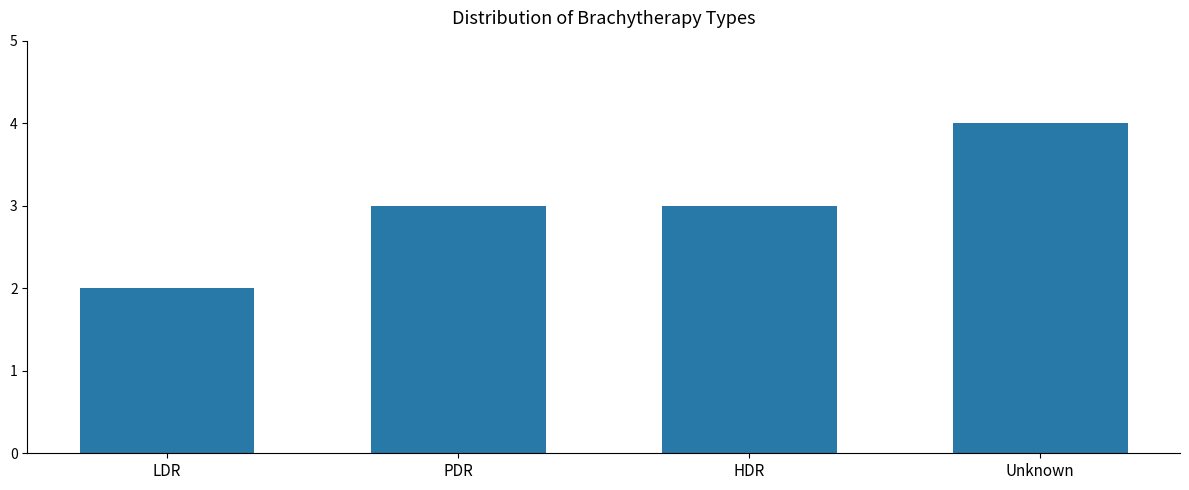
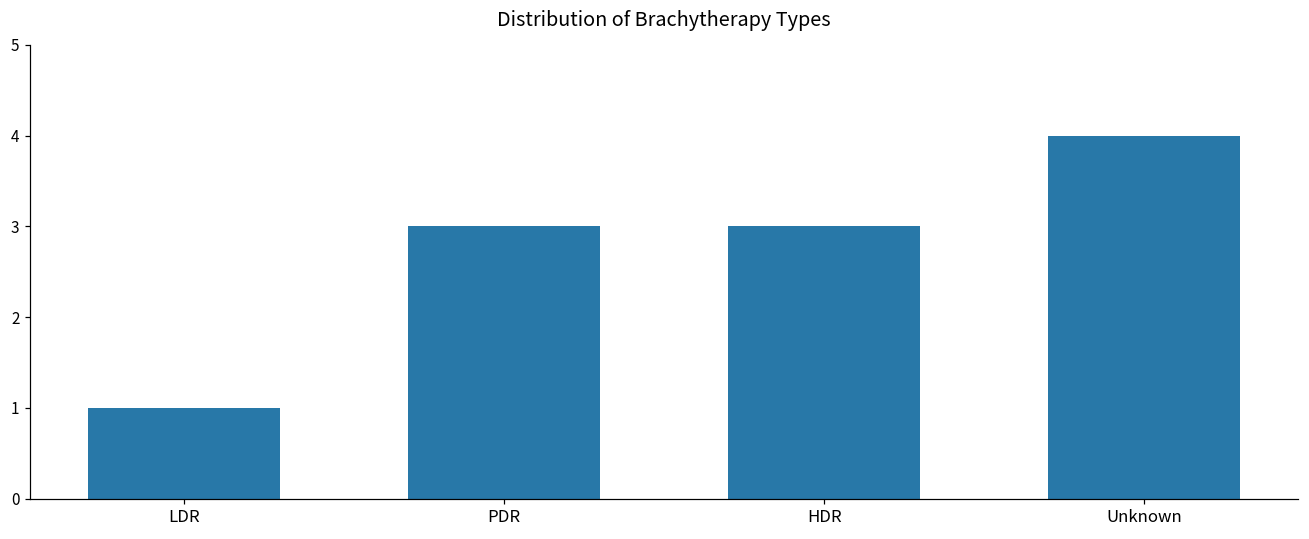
  {
-   "LDR": 2,
+   "LDR": 1,
    "PDR": 3,
    "HDR": 3,
    "Unknown": 4
  }
